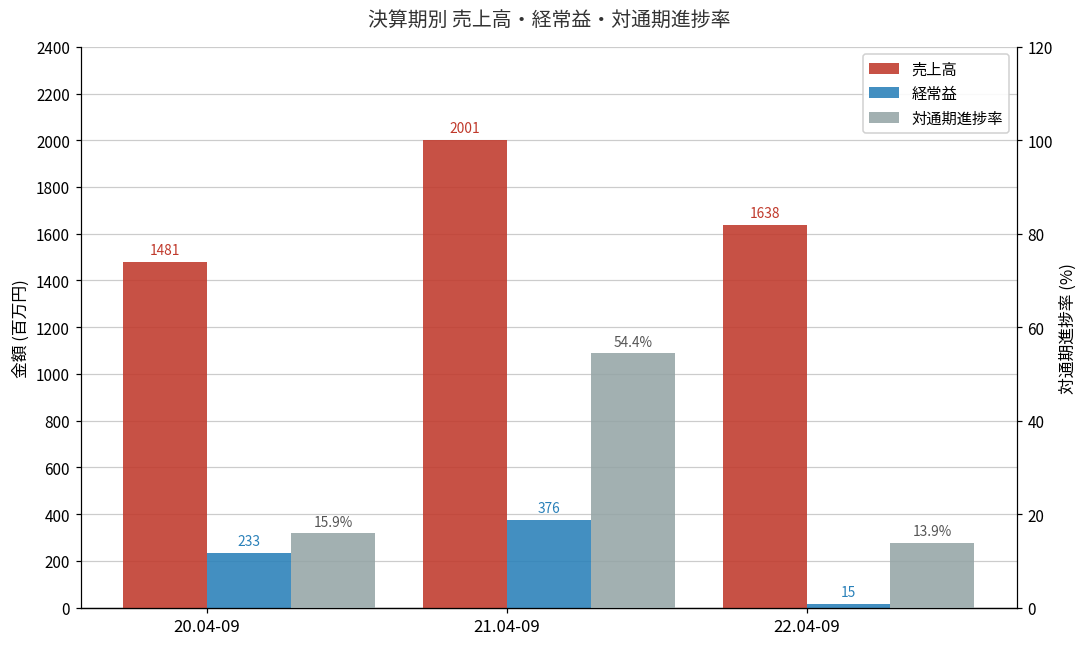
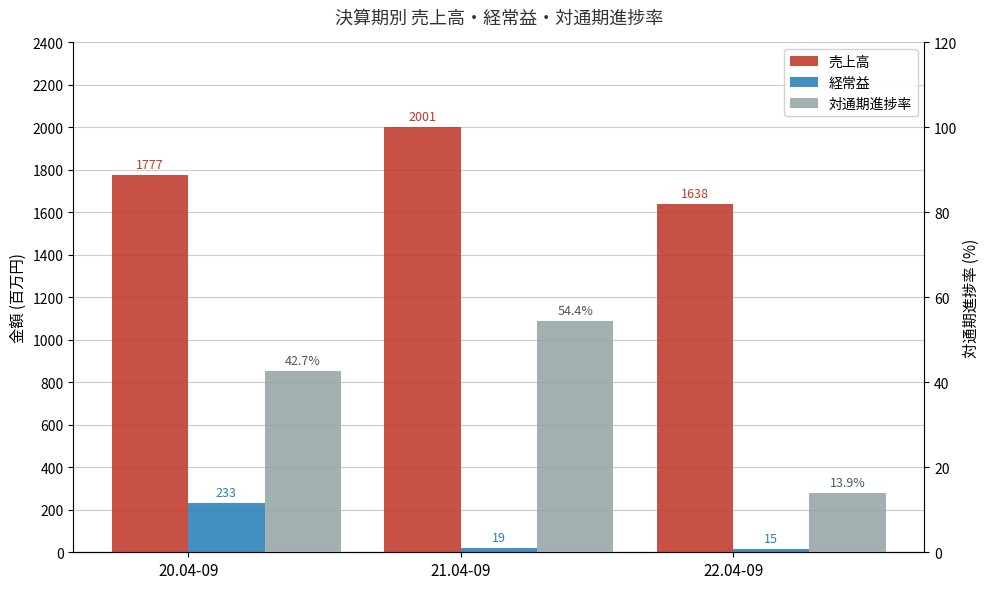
  {
    "売上高": {
-     "20.04-09": "1481",
+     "20.04-09": "1777",
      "21.04-09": "2001",
      "22.04-09": "1638"
    },
    "経常益": {
      "20.04-09": "233",
-     "21.04-09": "376",
+     "21.04-09": "19",
      "22.04-09": "15"
    },
    "対通期進捗率": {
-     "20.04-09": "15.9%",
+     "20.04-09": "42.7%",
      "21.04-09": "54.4%",
      "22.04-09": "13.9%"
    }
  }
